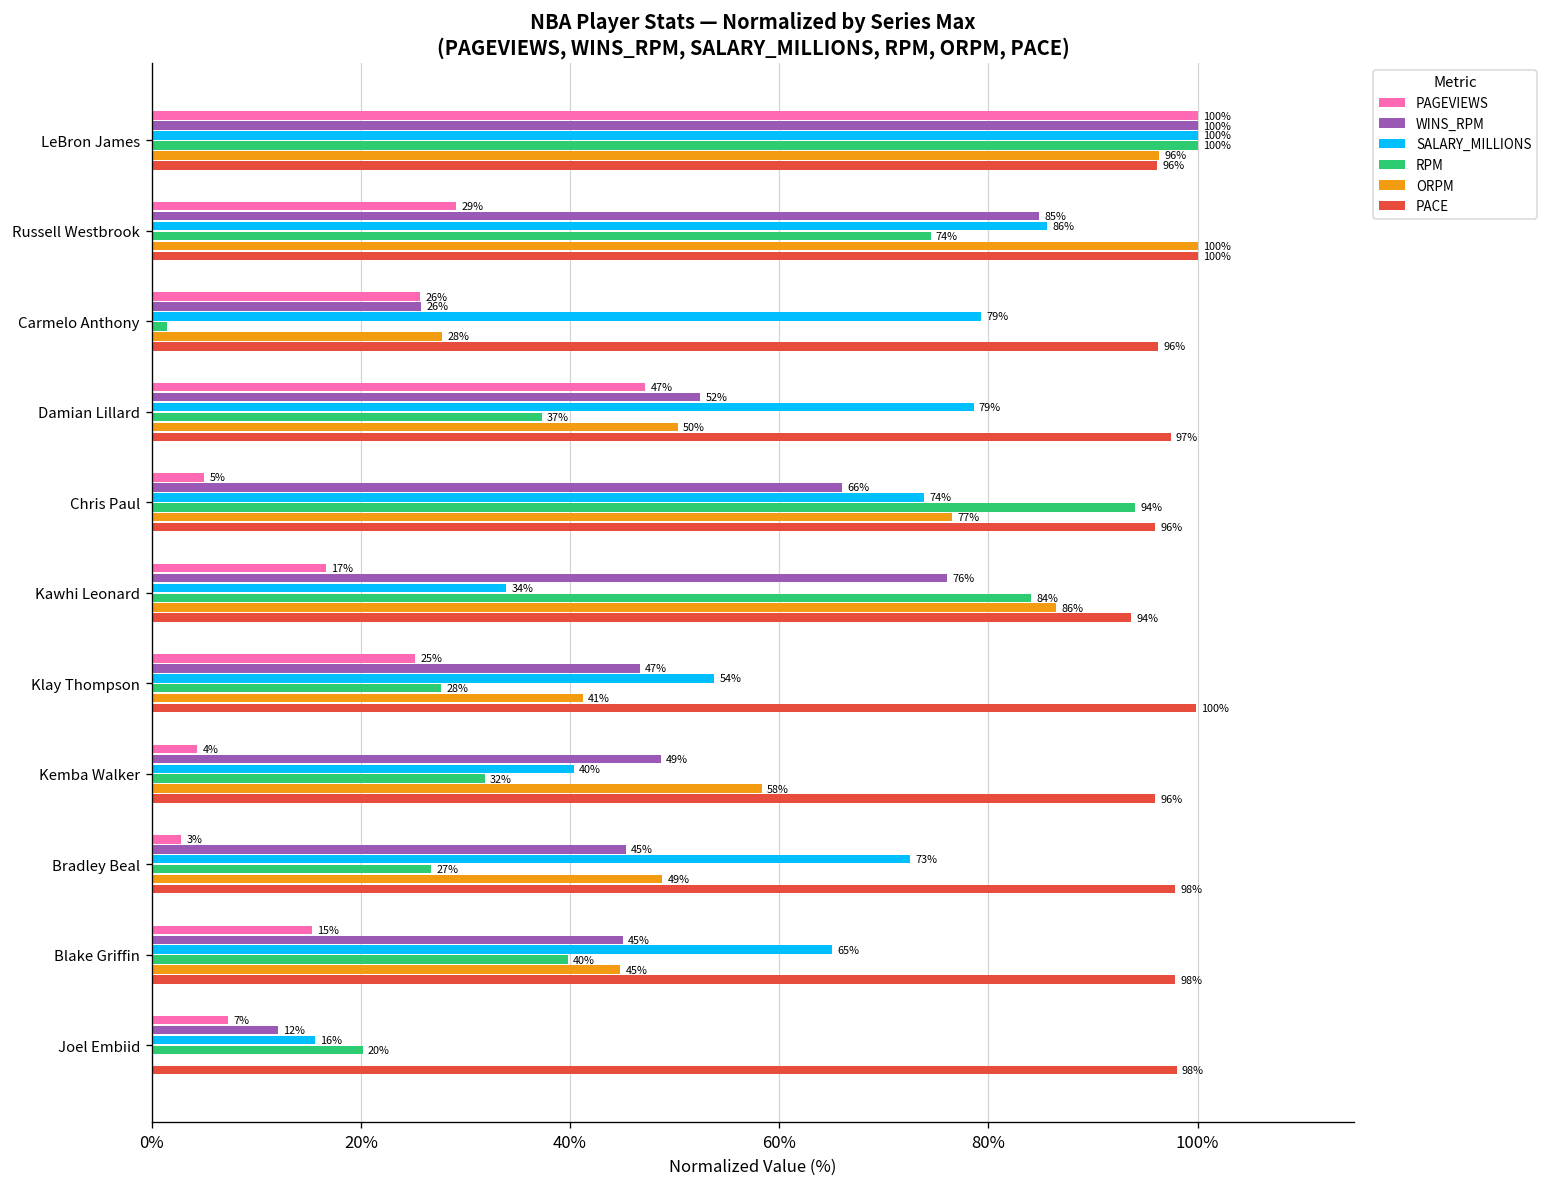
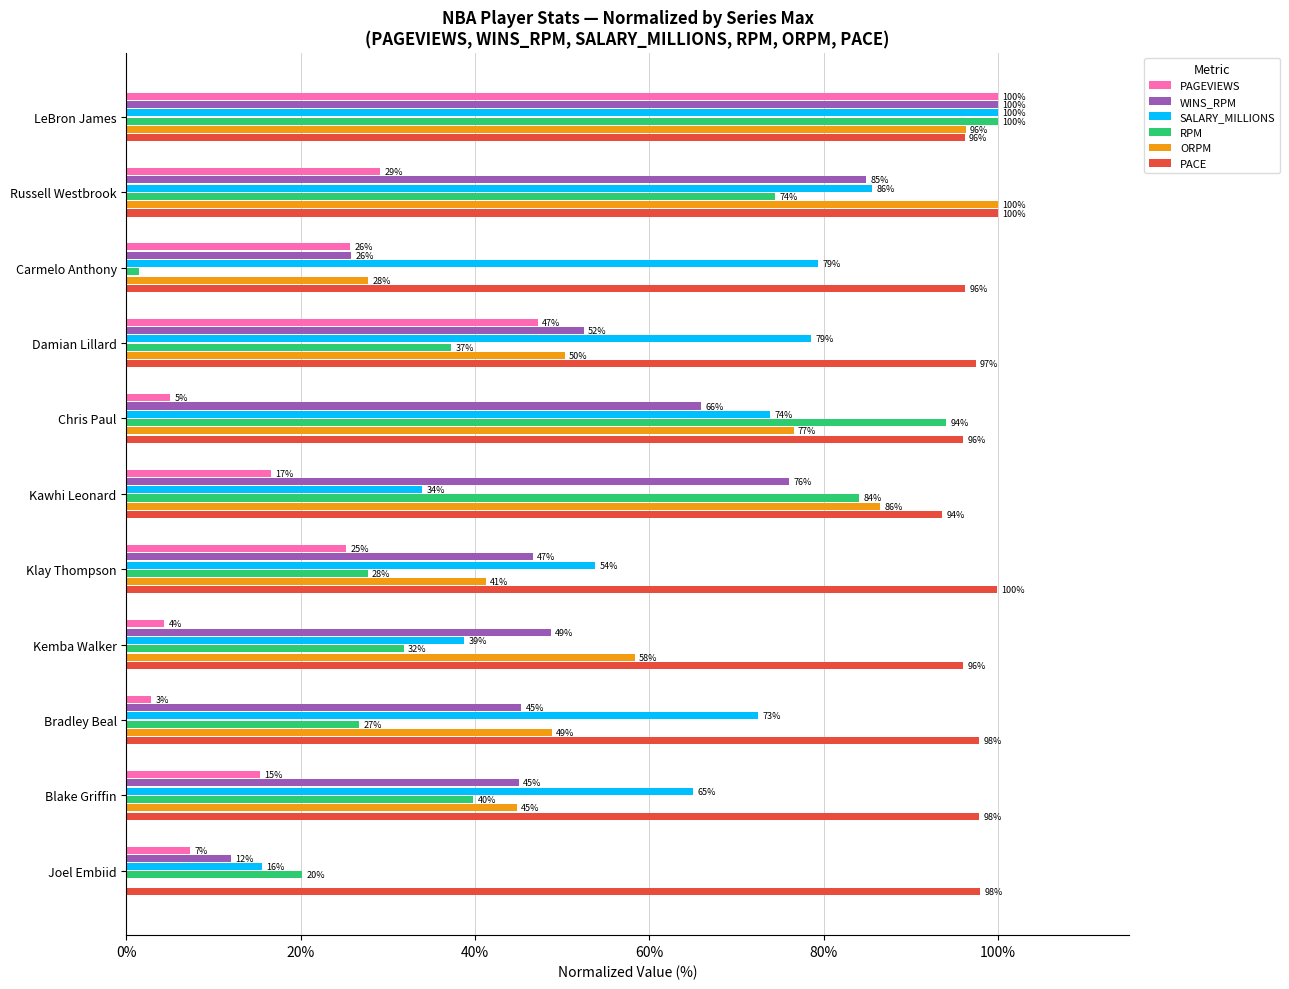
  {
    "PAGEVIEWS": {
      "LeBron James": "100%",
      "Russell Westbrook": "29%",
      "Carmelo Anthony": "26%",
      "Damian Lillard": "47%",
      "Chris Paul": "5%",
      "Kawhi Leonard": "17%",
      "Klay Thompson": "25%",
      "Kemba Walker": "4%",
      "Bradley Beal": "3%",
      "Blake Griffin": "15%",
      "Joel Embiid": "7%"
    },
    "WINS_RPM": {
      "LeBron James": "100%",
      "Russell Westbrook": "85%",
      "Carmelo Anthony": "26%",
      "Damian Lillard": "52%",
      "Chris Paul": "66%",
      "Kawhi Leonard": "76%",
      "Klay Thompson": "47%",
      "Kemba Walker": "49%",
      "Bradley Beal": "45%",
      "Blake Griffin": "45%",
      "Joel Embiid": "12%"
    },
    "SALARY_MILLIONS": {
      "LeBron James": "100%",
      "Russell Westbrook": "86%",
      "Carmelo Anthony": "79%",
      "Damian Lillard": "79%",
      "Chris Paul": "74%",
      "Kawhi Leonard": "34%",
      "Klay Thompson": "54%",
-     "Kemba Walker": "40%",
+     "Kemba Walker": "39%",
      "Bradley Beal": "73%",
      "Blake Griffin": "65%",
      "Joel Embiid": "16%"
    },
    "RPM": {
      "LeBron James": "100%",
      "Russell Westbrook": "74%",
      "Damian Lillard": "37%",
      "Chris Paul": "94%",
      "Kawhi Leonard": "84%",
      "Klay Thompson": "28%",
      "Kemba Walker": "32%",
      "Bradley Beal": "27%",
      "Blake Griffin": "40%",
      "Joel Embiid": "20%"
    },
    "ORPM": {
      "LeBron James": "96%",
      "Russell Westbrook": "100%",
      "Carmelo Anthony": "28%",
      "Damian Lillard": "50%",
      "Chris Paul": "77%",
      "Kawhi Leonard": "86%",
      "Klay Thompson": "41%",
      "Kemba Walker": "58%",
      "Bradley Beal": "49%",
      "Blake Griffin": "45%"
    },
    "PACE": {
      "LeBron James": "96%",
      "Russell Westbrook": "100%",
      "Carmelo Anthony": "96%",
      "Damian Lillard": "97%",
      "Chris Paul": "96%",
      "Kawhi Leonard": "94%",
      "Klay Thompson": "100%",
      "Kemba Walker": "96%",
      "Bradley Beal": "98%",
      "Blake Griffin": "98%",
      "Joel Embiid": "98%"
    }
  }
